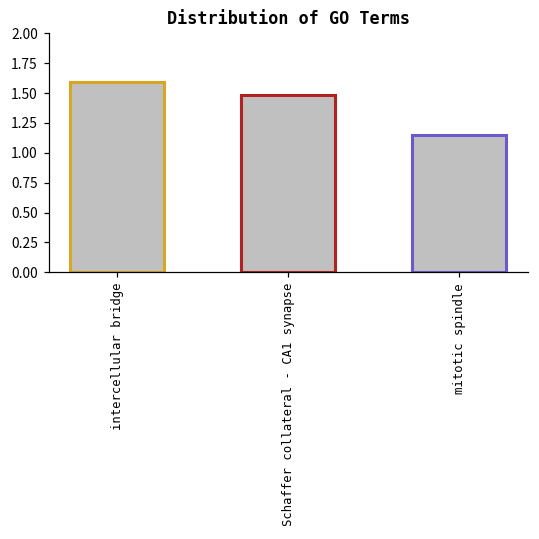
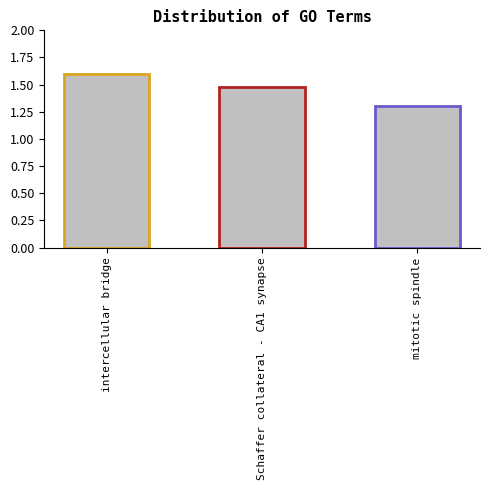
  {
    "intercellular bridge": 1.59,
    "Schaffer collateral - CA1 synapse": 1.48,
-   "mitotic spindle": 1.15
+   "mitotic spindle": 1.31
  }
